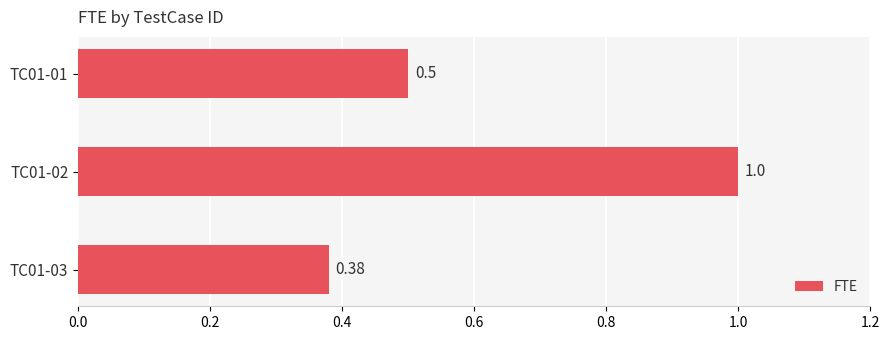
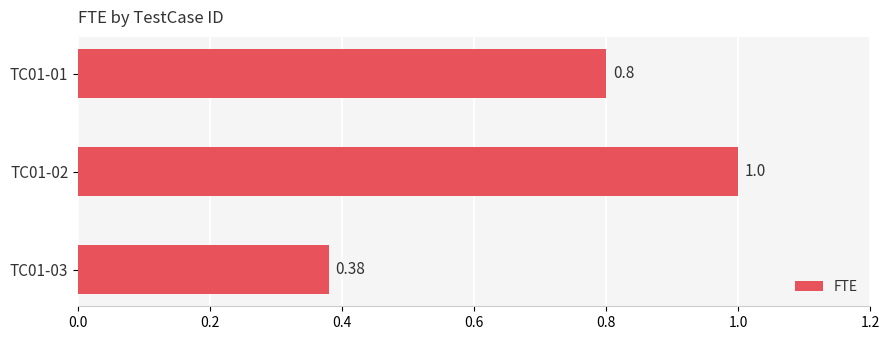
  {
-   "TC01-01": 0.5,
+   "TC01-01": 0.8,
    "TC01-02": 1.0,
    "TC01-03": 0.38
  }
